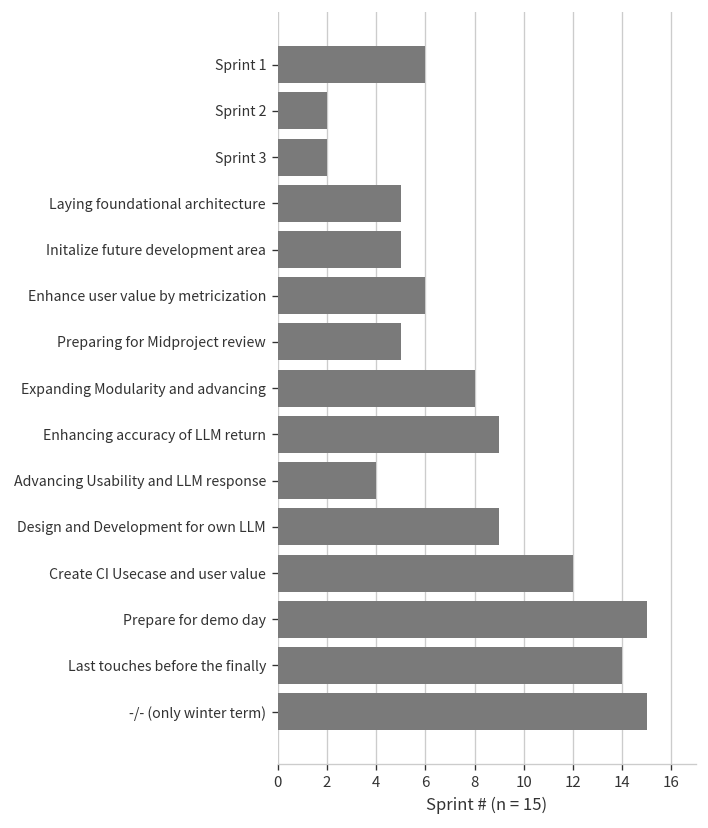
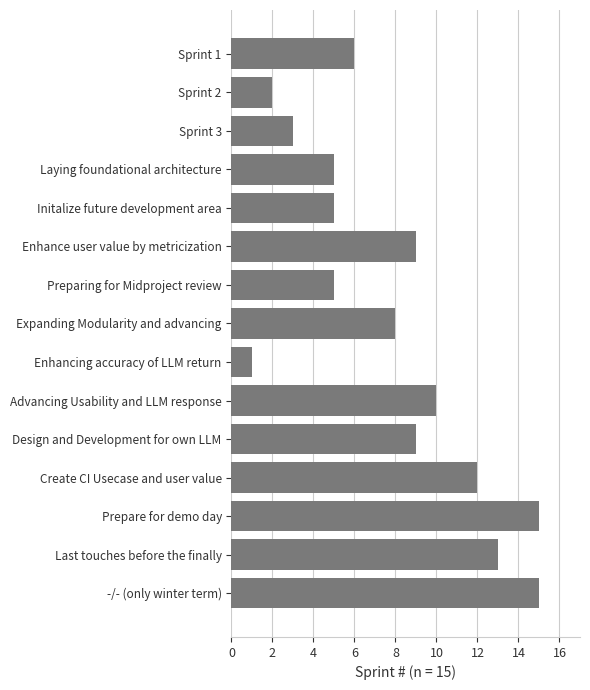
  {
    "Sprint 1": 6,
    "Sprint 2": 2,
-   "Sprint 3": 2,
+   "Sprint 3": 3,
    "Laying foundational architecture": 5,
    "Initalize future development area": 5,
-   "Enhance user value by metricization": 6,
+   "Enhance user value by metricization": 9,
    "Preparing for Midproject review": 5,
    "Expanding Modularity and advancing": 8,
-   "Enhancing accuracy of LLM return": 9,
-   "Advancing Usability and LLM response": 4,
+   "Enhancing accuracy of LLM return": 1,
+   "Advancing Usability and LLM response": 10,
    "Design and Development for own LLM": 9,
    "Create CI Usecase and user value": 12,
    "Prepare for demo day": 15,
-   "Last touches before the finally": 14,
+   "Last touches before the finally": 13,
    "-/- (only winter term)": 15
  }
